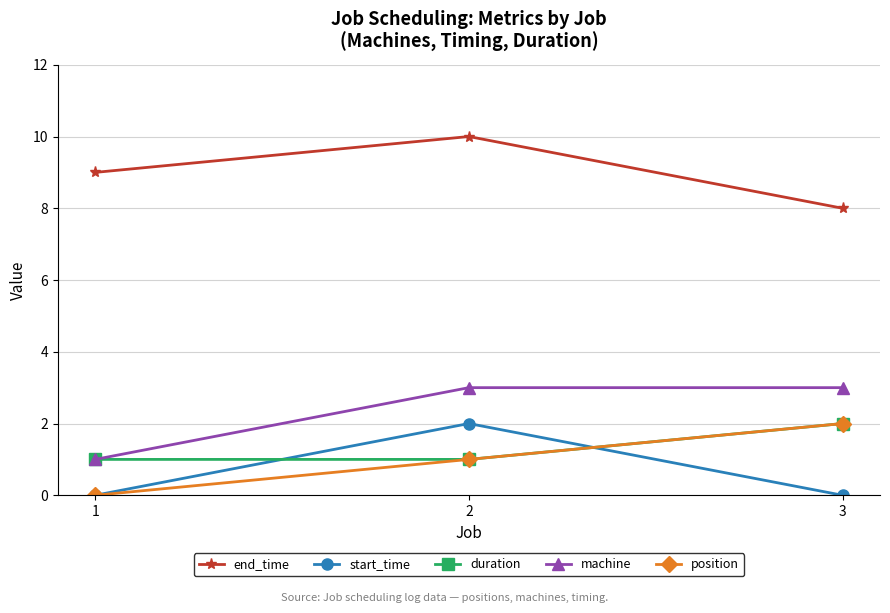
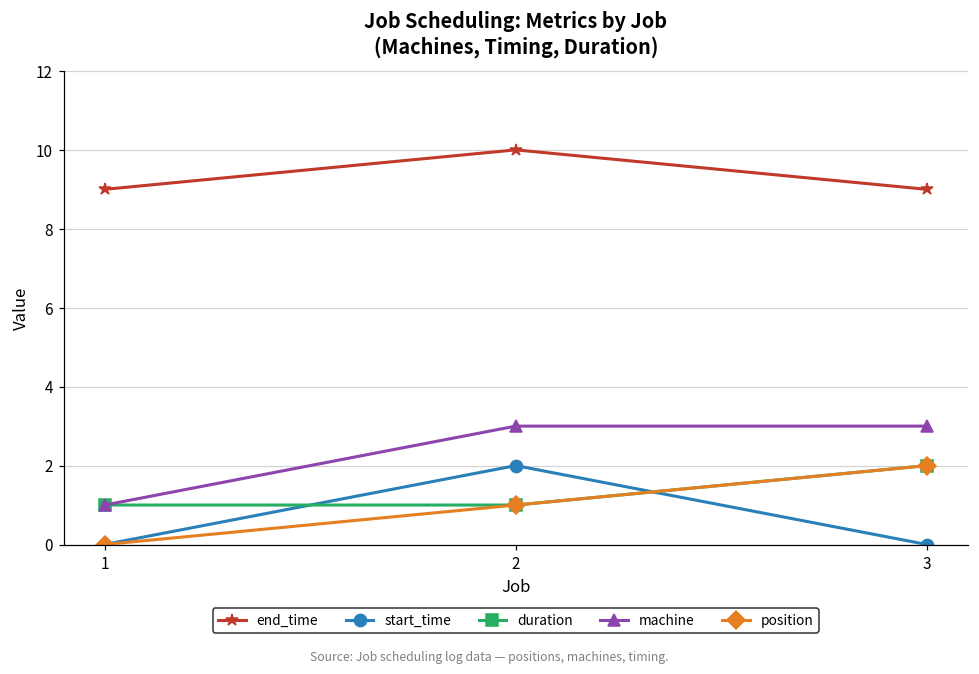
  {
    "end_time": {
      "1": 9,
      "2": 10,
-     "3": 8
+     "3": 9
    },
    "start_time": {
      "2": 2,
      "3": 0
    },
    "machine": {
      "2": 3,
      "3": 3
    }
  }
